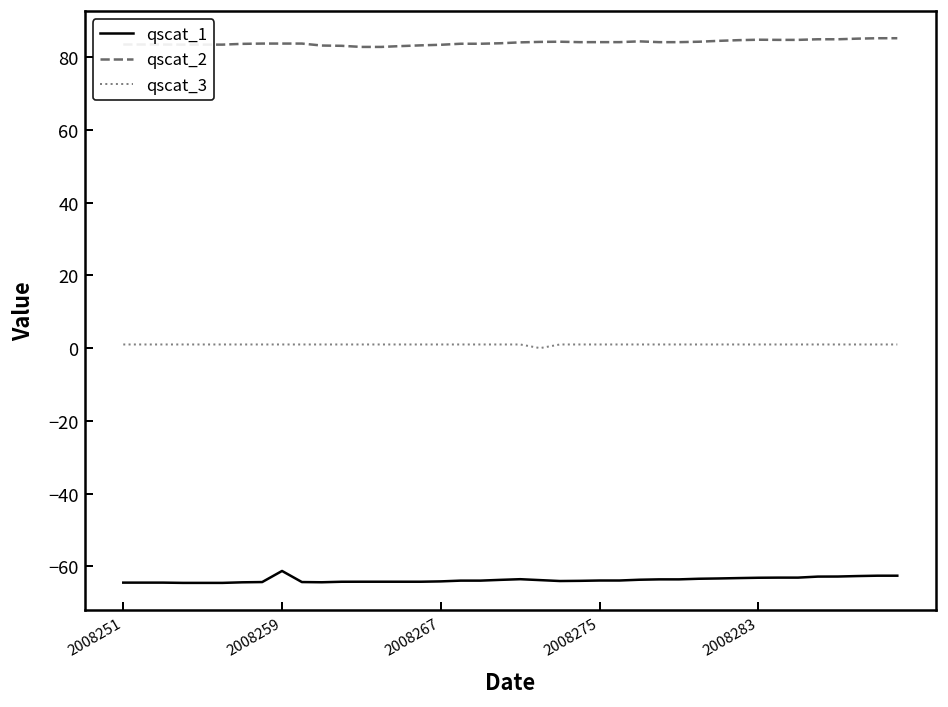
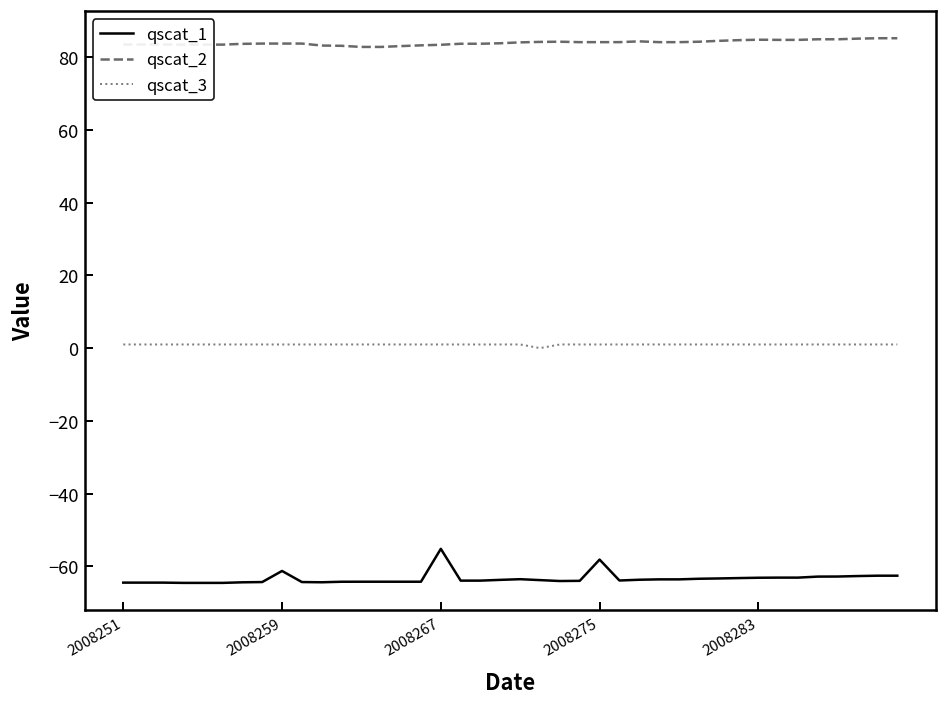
  {
    "qscat_1": {
      "2008251": -64,
      "2008259": -61,
-     "2008267": -64,
-     "2008275": -64,
+     "2008267": -55,
+     "2008275": -58,
      "2008283": -63
    }
  }
